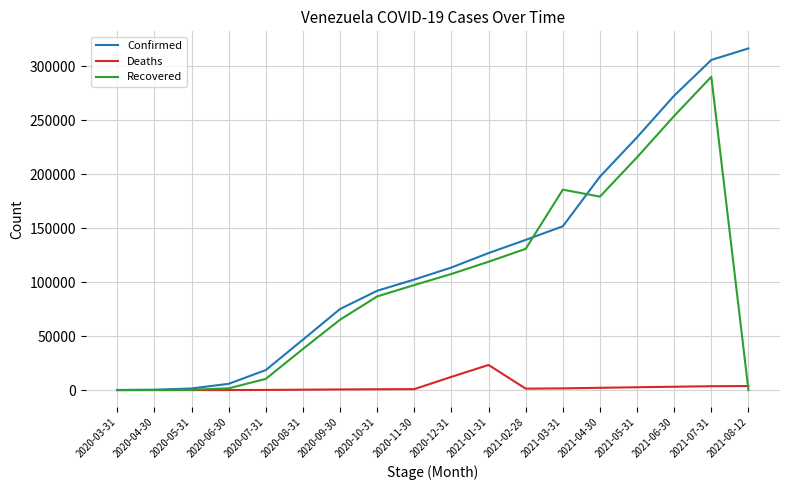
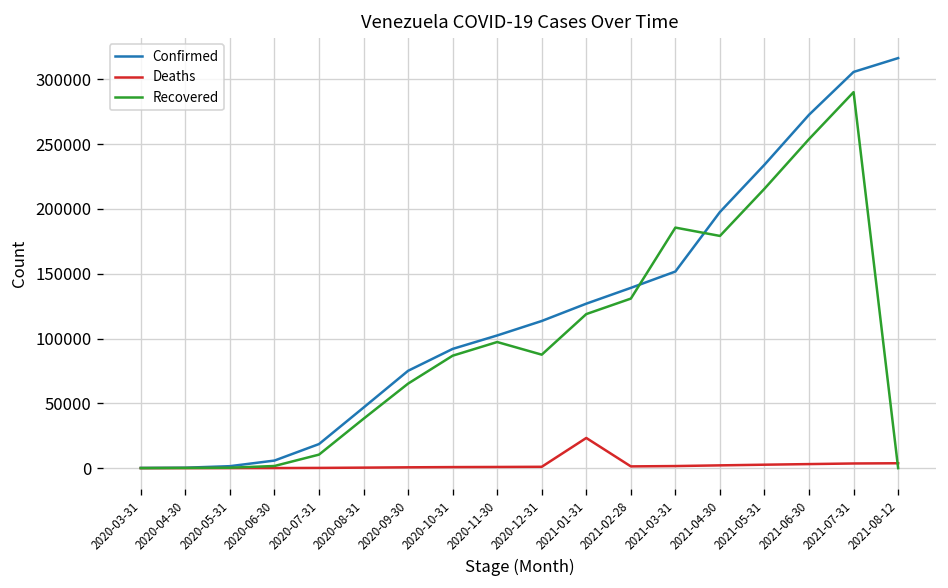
  {
    "Confirmed": {
      "2020-06-30": 6000,
      "2020-07-31": 19000,
      "2020-08-31": 47000,
      "2020-09-30": 75000,
      "2020-10-31": 92000,
      "2020-11-30": 102000,
      "2020-12-31": 114000,
      "2021-01-31": 127000,
      "2021-02-28": 139000,
      "2021-03-31": 152000,
      "2021-04-30": 198000,
      "2021-05-31": 234000,
      "2021-06-30": 273000,
      "2021-07-31": 306000,
      "2021-08-12": 316000
    },
    "Deaths": {
      "2020-07-31": 0,
      "2020-08-31": 0,
      "2020-09-30": 1000,
      "2020-10-31": 1000,
      "2020-11-30": 1000,
-     "2020-12-31": 12000,
+     "2020-12-31": 1000,
      "2021-01-31": 23000,
      "2021-02-28": 1000,
      "2021-03-31": 2000,
      "2021-04-30": 2000,
      "2021-05-31": 3000,
      "2021-06-30": 3000,
      "2021-07-31": 4000,
      "2021-08-12": 4000
    },
    "Recovered": {
      "2020-07-31": 10000,
      "2020-08-31": 38000,
      "2020-09-30": 65000,
      "2020-10-31": 87000,
      "2020-11-30": 97000,
-     "2020-12-31": 108000,
+     "2020-12-31": 88000,
      "2021-01-31": 119000,
      "2021-02-28": 131000,
      "2021-03-31": 186000,
      "2021-04-30": 179000,
      "2021-05-31": 216000,
      "2021-06-30": 254000,
      "2021-07-31": 290000,
      "2021-08-12": 0
    }
  }
